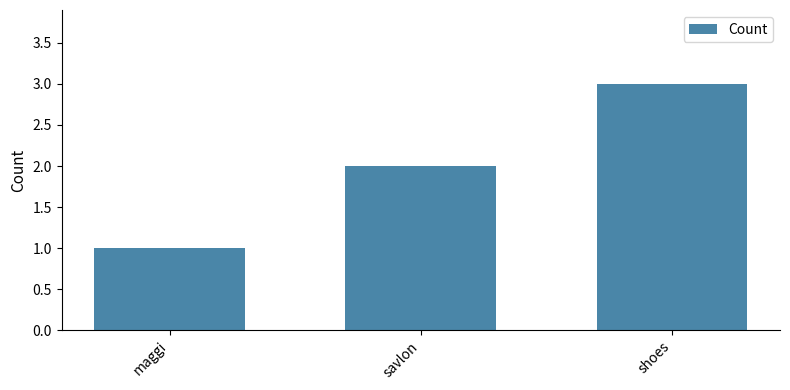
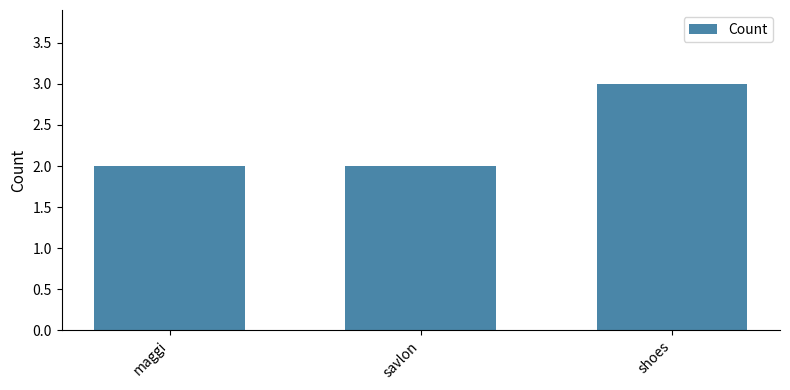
  {
-   "maggi": 1,
+   "maggi": 2,
    "savlon": 2,
    "shoes": 3
  }
